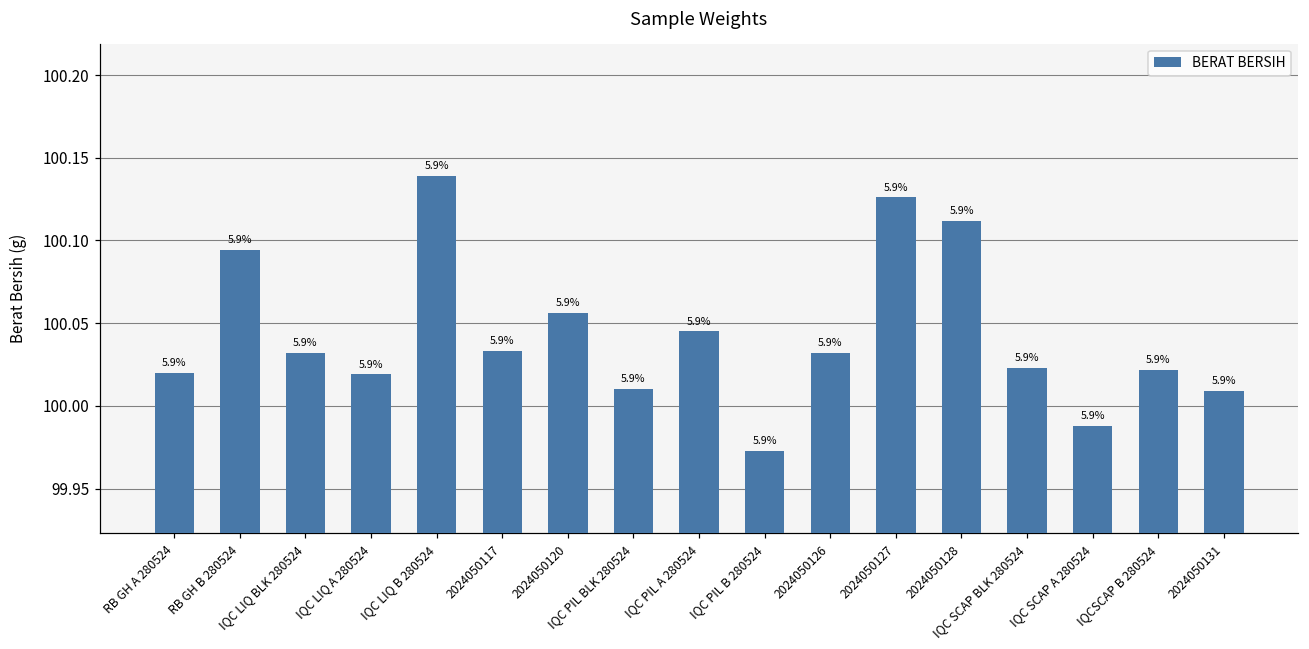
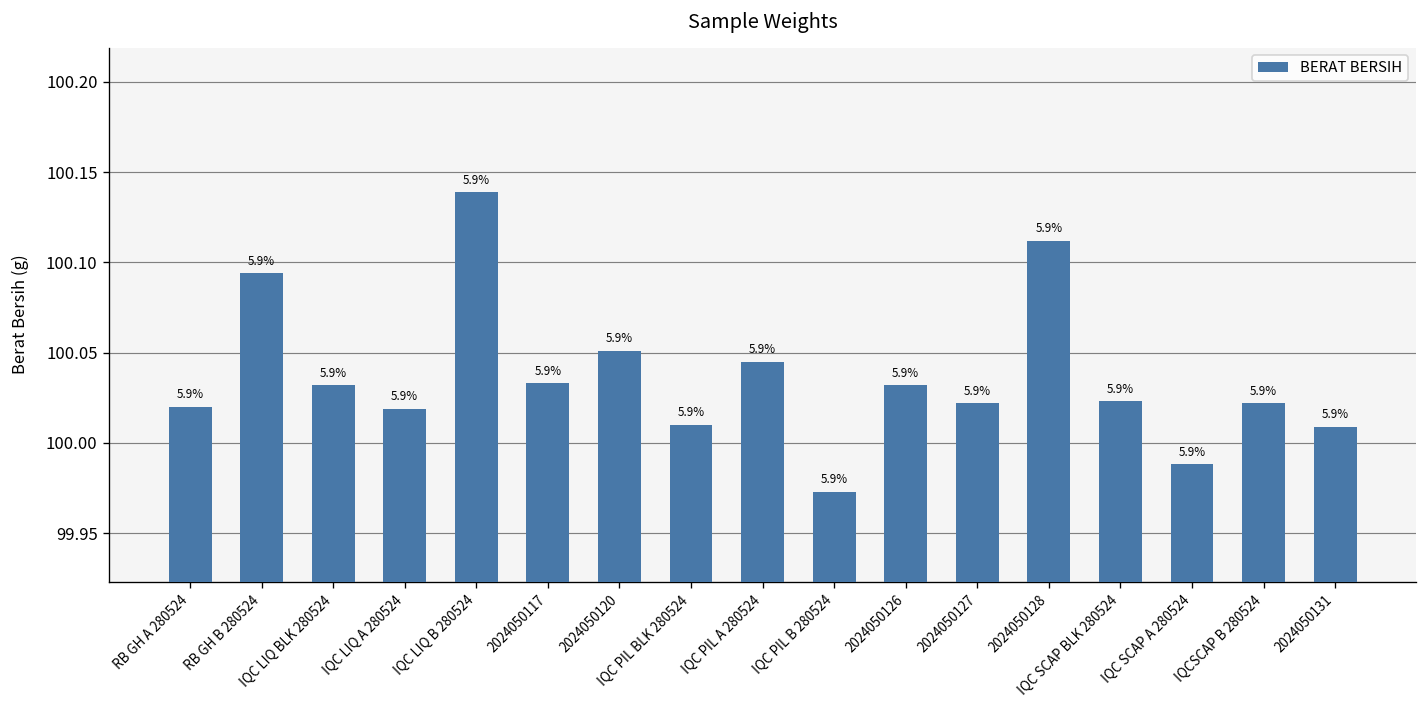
  {
-   "2024050120": 100.056,
-   "2024050127": 100.126
+   "2024050120": 100.051,
+   "2024050127": 100.022
  }
